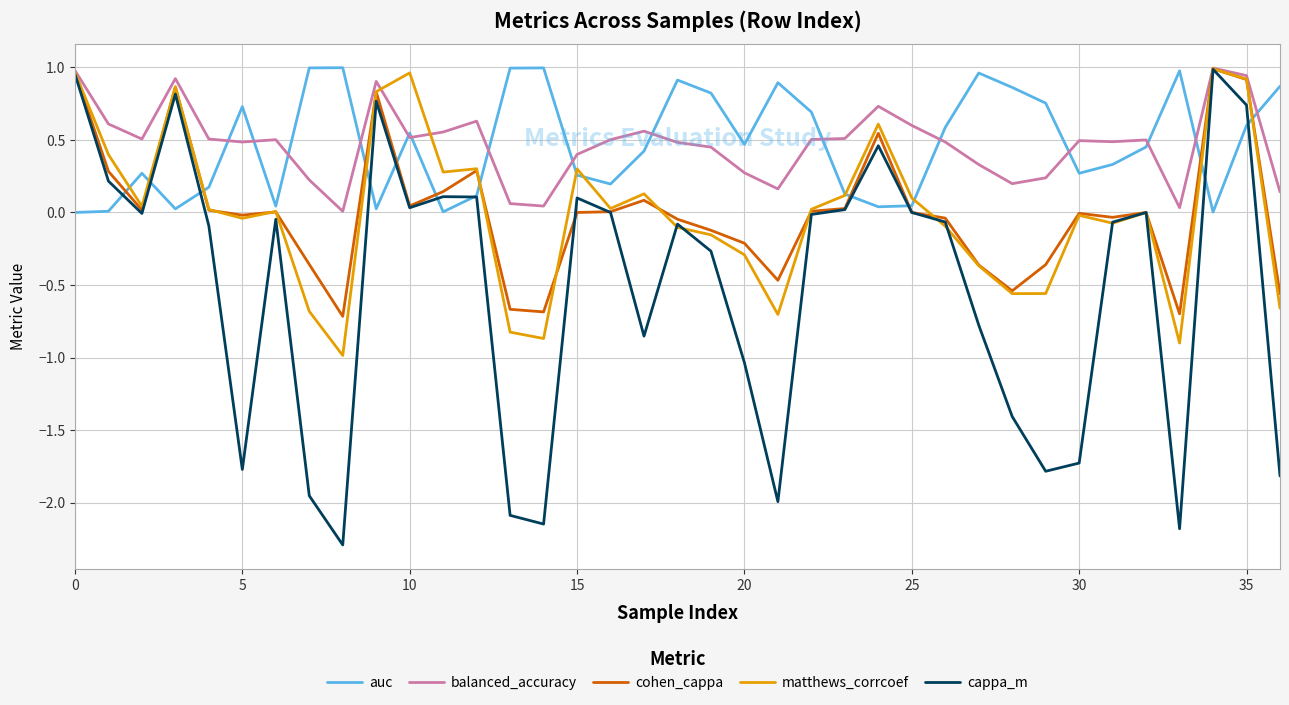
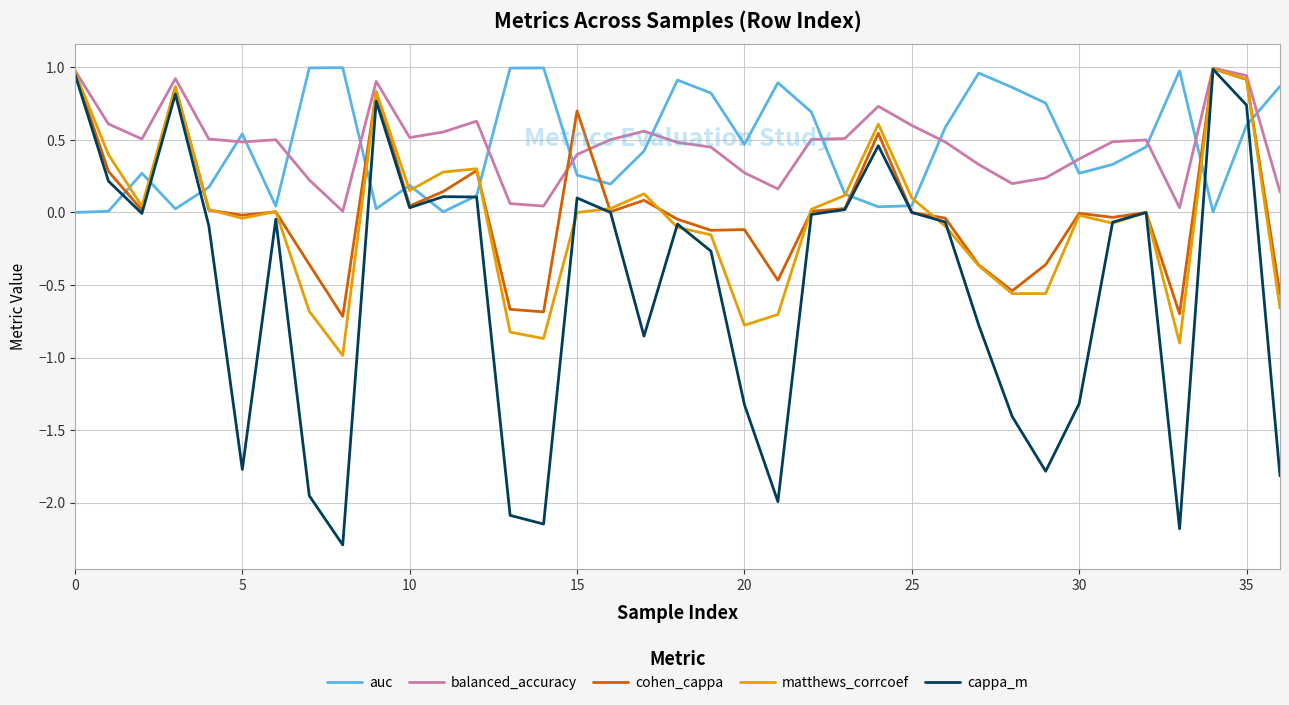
  {
    "auc": {
      "0": 0.00,
-     "5": 0.73,
-     "10": 0.55,
+     "5": 0.54,
+     "10": 0.19,
      "15": 0.26,
      "20": 0.47,
      "25": 0.05,
      "30": 0.27,
      "35": 0.60
    },
    "balanced_accuracy": {
      "5": 0.49,
      "10": 0.52,
      "15": 0.40,
      "20": 0.27,
      "25": 0.60,
-     "30": 0.50,
+     "30": 0.37,
      "35": 0.94
    },
    "cohen_cappa": {
      "5": -0.02,
-     "15": 0.0,
-     "20": -0.21
+     "15": 0.7,
+     "20": -0.12
    },
    "matthews_corrcoef": {
      "5": -0.04,
-     "10": 0.96,
-     "15": 0.3,
-     "20": -0.29,
+     "10": 0.15,
+     "15": 0.0,
+     "20": -0.78,
      "25": 0.10
    },
    "cappa_m": {
      "5": -1.77,
      "15": 0.10,
-     "20": -1.04,
-     "30": -1.73,
+     "20": -1.32,
+     "30": -1.32,
      "35": 0.74
    }
  }
